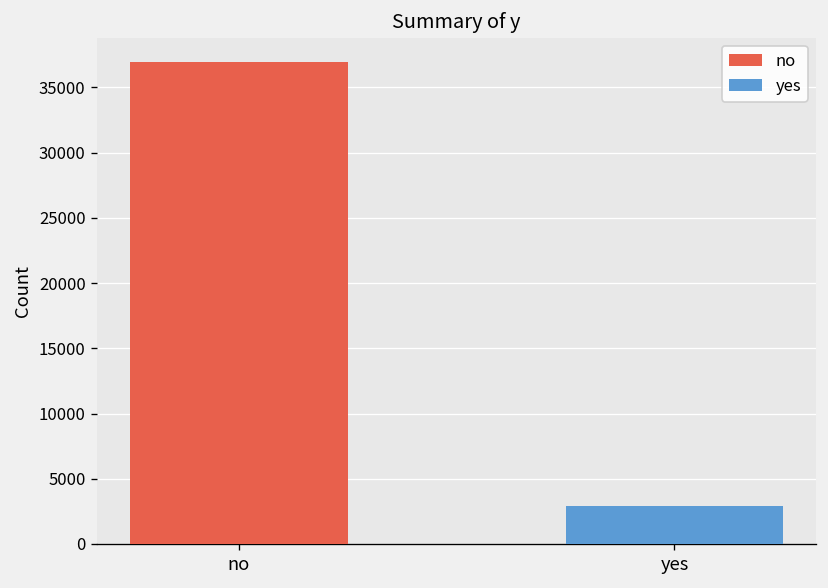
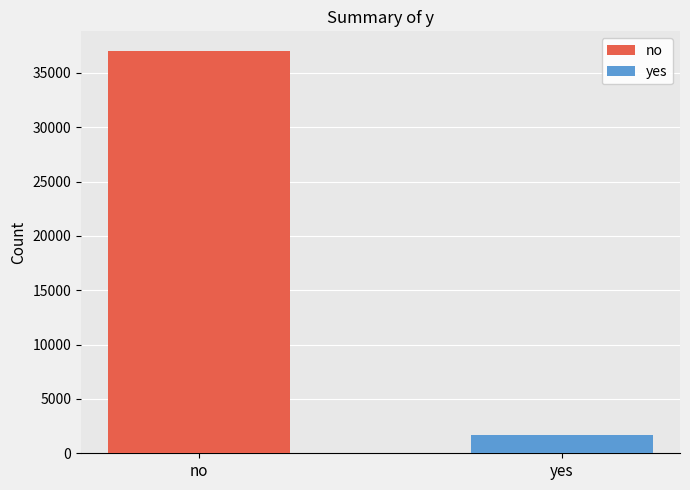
  {
    "no": 37000,
-   "yes": 2900
+   "yes": 1700
  }
